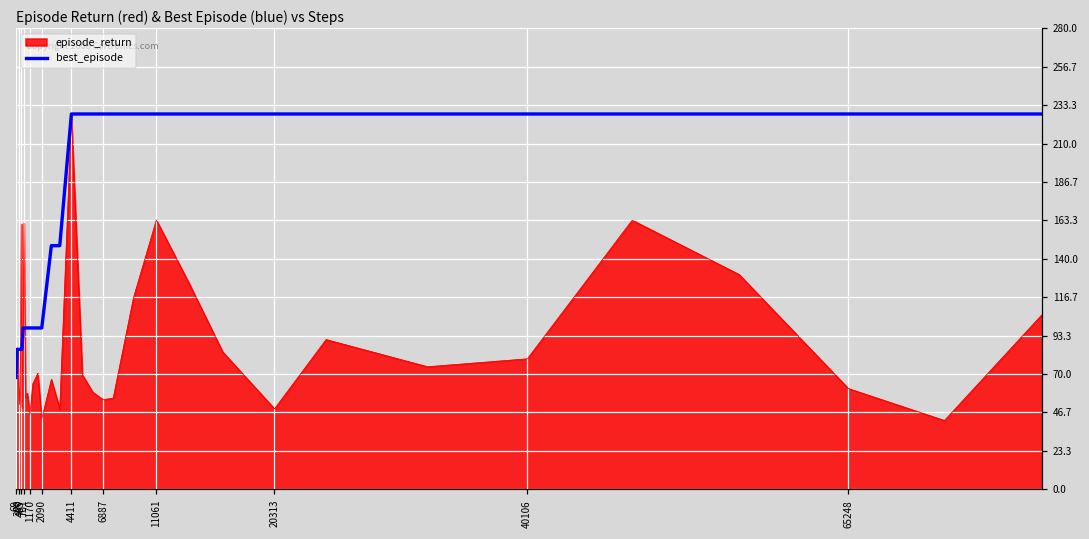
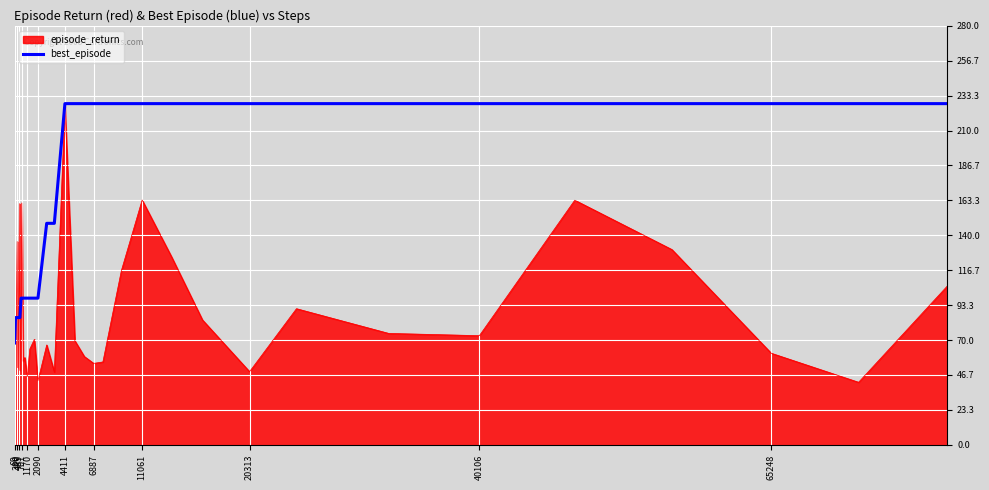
  {
    "episode_return": {
-     "300": 62,
+     "300": 136,
      "485": 161,
      "701": 162,
      "1170": 46,
      "2090": 43,
      "4411": 226,
      "6887": 54,
      "11061": 164,
      "20313": 49,
-     "40106": 79,
+     "40106": 73,
      "65248": 61
    },
    "best_episode": {
      "701": 98,
      "1170": 98,
      "2090": 98,
      "4411": 228,
      "6887": 228,
      "11061": 228,
      "20313": 228,
      "40106": 228,
      "65248": 228
    }
  }
